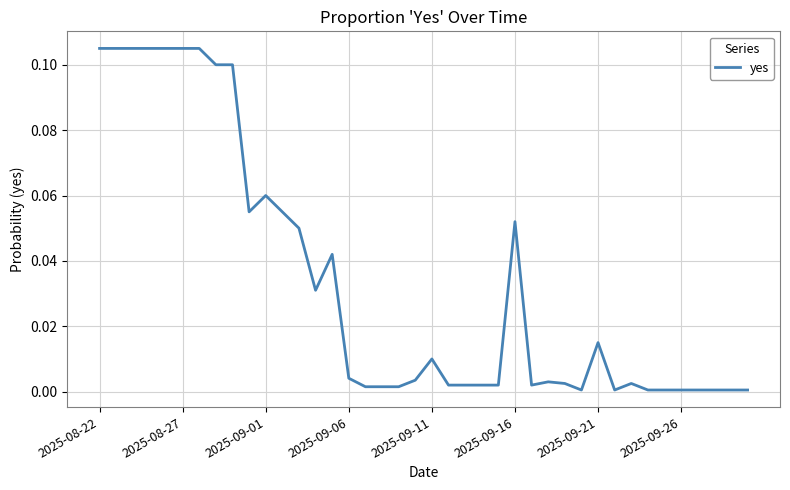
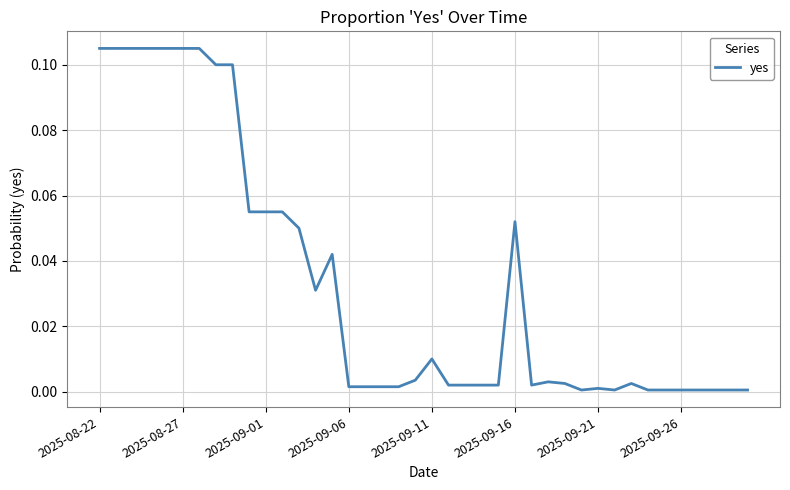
  {
    "2025-08-22": 0.105,
    "2025-08-27": 0.105,
-   "2025-09-01": 0.060,
-   "2025-09-06": 0.004,
+   "2025-09-01": 0.055,
+   "2025-09-06": 0.002,
    "2025-09-11": 0.010,
    "2025-09-16": 0.052,
-   "2025-09-21": 0.015,
+   "2025-09-21": 0.001,
    "2025-09-26": 0.001
  }
